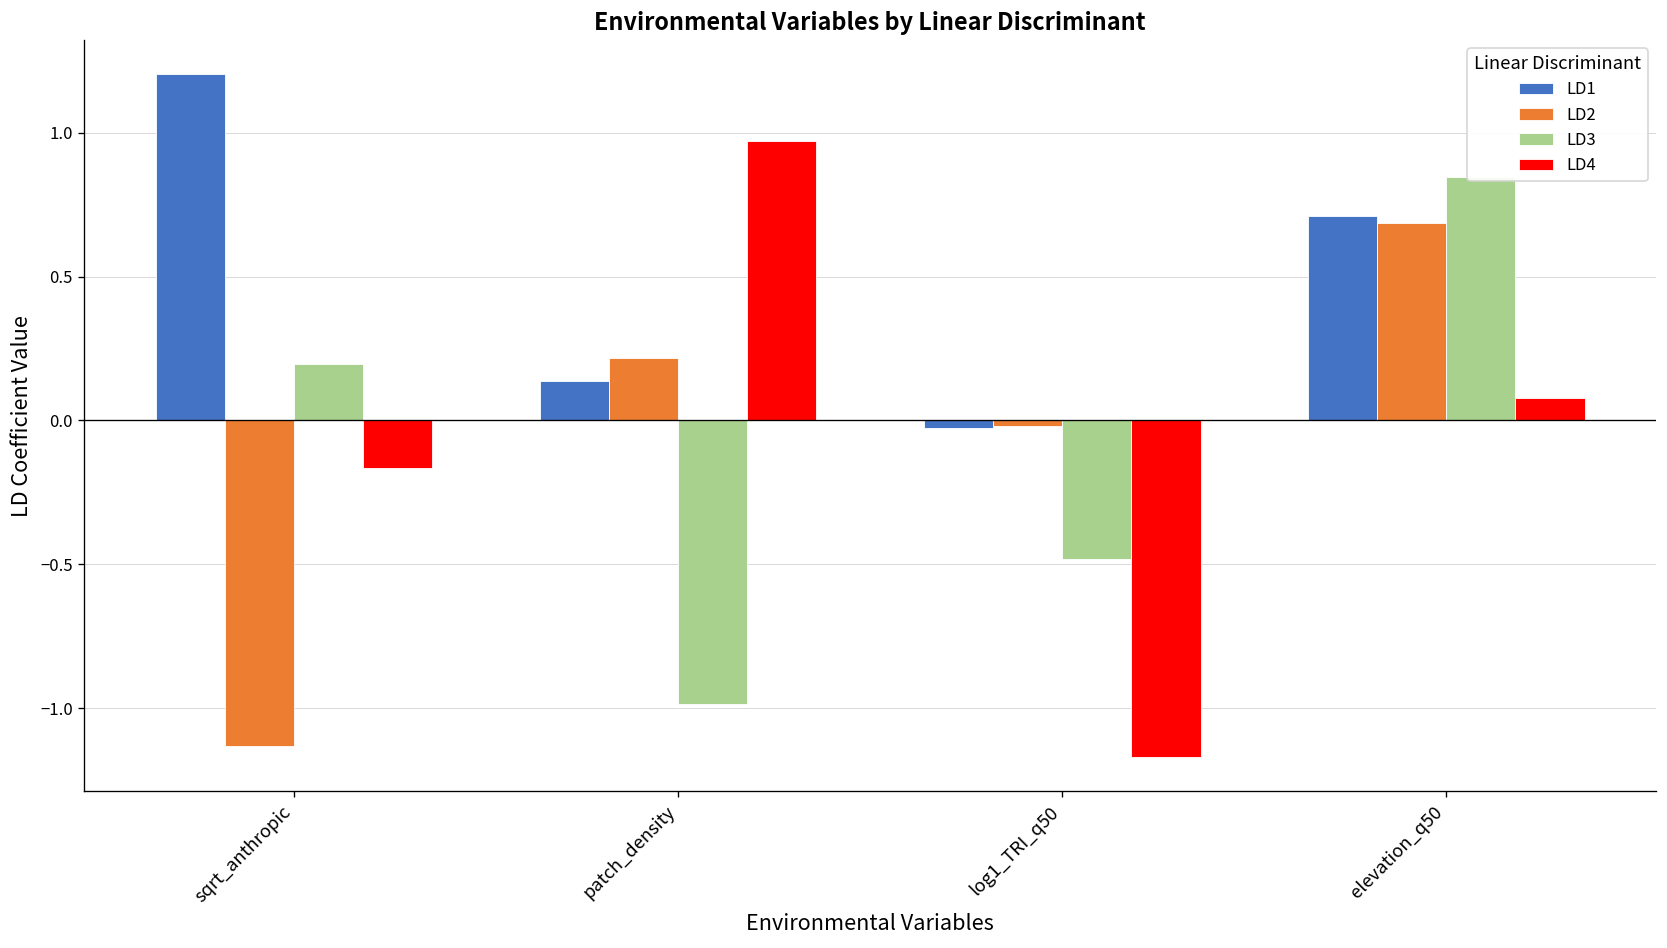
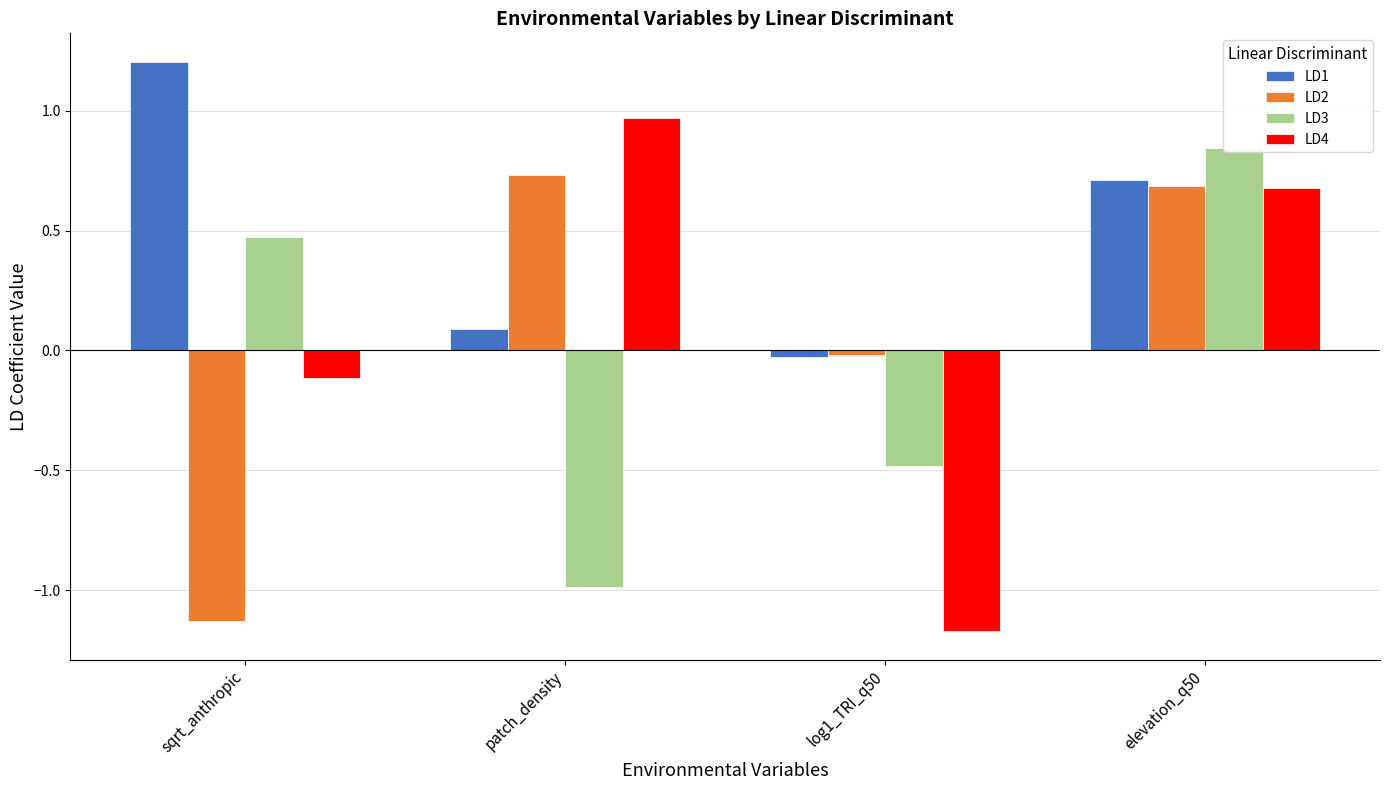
  {
    "LD1": {
      "sqrt_anthropic": 1.20,
-     "patch_density": 0.14,
+     "patch_density": 0.09,
      "log1_TRI_q50": -0.03,
      "elevation_q50": 0.71
    },
    "LD2": {
      "sqrt_anthropic": -1.13,
-     "patch_density": 0.22,
+     "patch_density": 0.73,
      "log1_TRI_q50": -0.02,
      "elevation_q50": 0.69
    },
    "LD3": {
-     "sqrt_anthropic": 0.20,
+     "sqrt_anthropic": 0.47,
      "patch_density": -0.99,
      "log1_TRI_q50": -0.48
    },
    "LD4": {
-     "sqrt_anthropic": -0.16,
+     "sqrt_anthropic": -0.12,
      "patch_density": 0.97,
      "log1_TRI_q50": -1.17,
-     "elevation_q50": 0.08
+     "elevation_q50": 0.68
    }
  }
